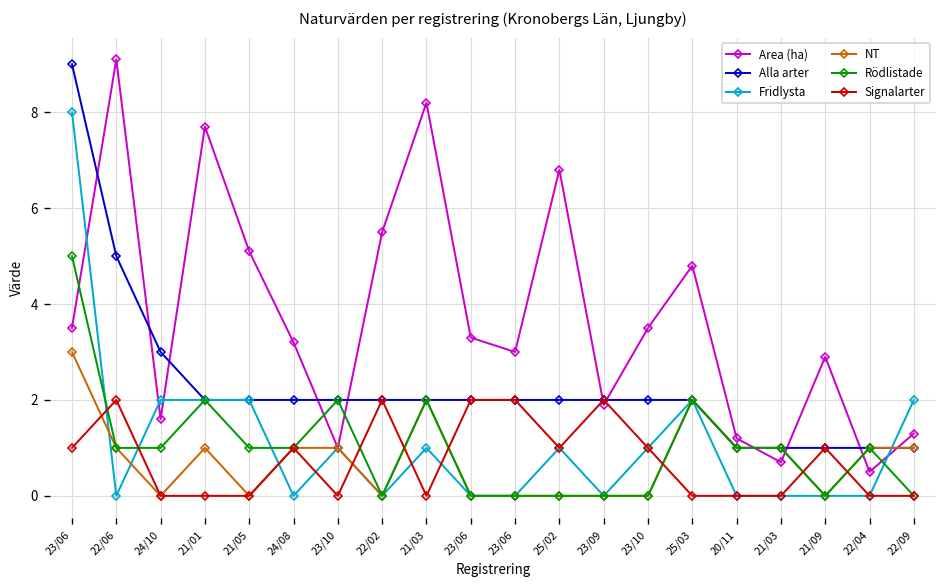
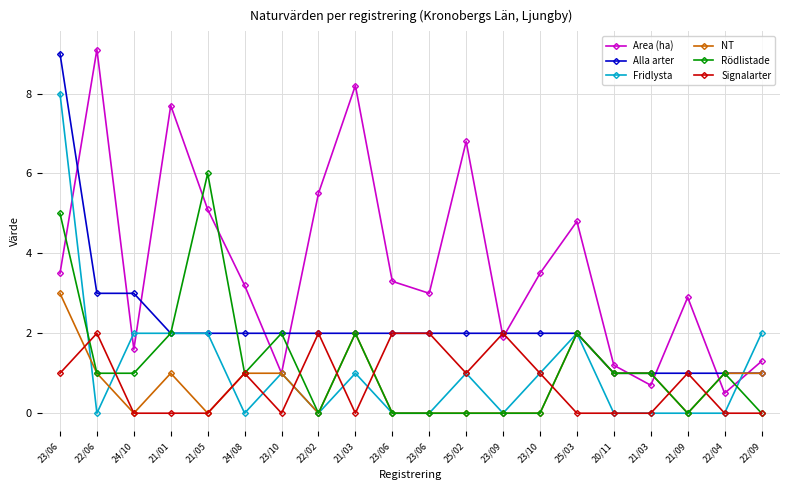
  {
    "Area (ha)": {
      "22/06": 9.1,
      "24/10": 1.6,
      "21/01": 7.7,
      "21/05": 5.1,
      "24/08": 3.2,
      "22/02": 5.5,
      "25/02": 6.8,
      "23/09": 1.9,
      "25/03": 4.8,
      "20/11": 1.2,
      "21/09": 2.9,
      "22/04": 0.5,
      "22/09": 1.3
    },
    "Alla arter": {
-     "22/06": 5,
+     "22/06": 3,
      "24/10": 3,
      "24/08": 2,
      "25/02": 2
    },
    "Fridlysta": {
      "22/06": 0,
      "24/10": 2,
      "24/08": 0,
      "22/09": 2
    },
    "NT": {
      "21/01": 1
    },
    "Rödlistade": {
      "24/10": 1,
-     "21/05": 1
+     "21/05": 6
    },
    "Signalarter": {
      "22/06": 2,
      "21/01": 0,
      "25/03": 0
    }
  }
